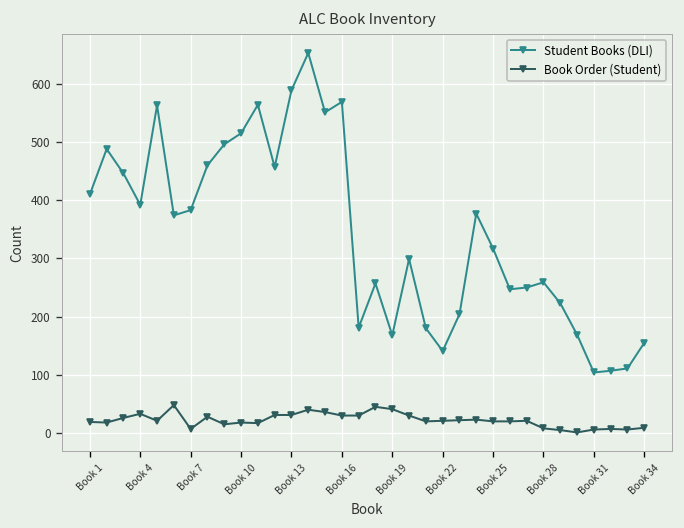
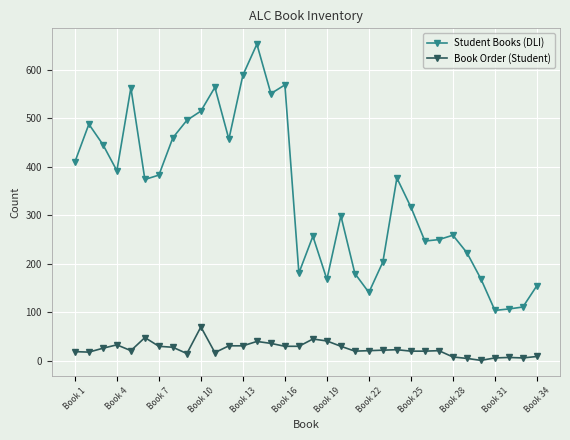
  {
    "Student Books (DLI)": {
      "Book 1": 410,
      "Book 4": 390,
      "Book 7": 380,
      "Book 10": 520,
      "Book 13": 590,
      "Book 16": 570,
      "Book 19": 170,
      "Book 22": 140,
      "Book 25": 320,
      "Book 28": 260,
      "Book 31": 100,
      "Book 34": 160
    },
    "Book Order (Student)": {
      "Book 1": 20,
      "Book 4": 30,
-     "Book 7": 10,
-     "Book 10": 20,
+     "Book 7": 30,
+     "Book 10": 70,
      "Book 13": 30,
      "Book 16": 30,
      "Book 19": 40,
      "Book 22": 20,
      "Book 25": 20,
      "Book 28": 10,
      "Book 31": 10,
      "Book 34": 10
    }
  }
